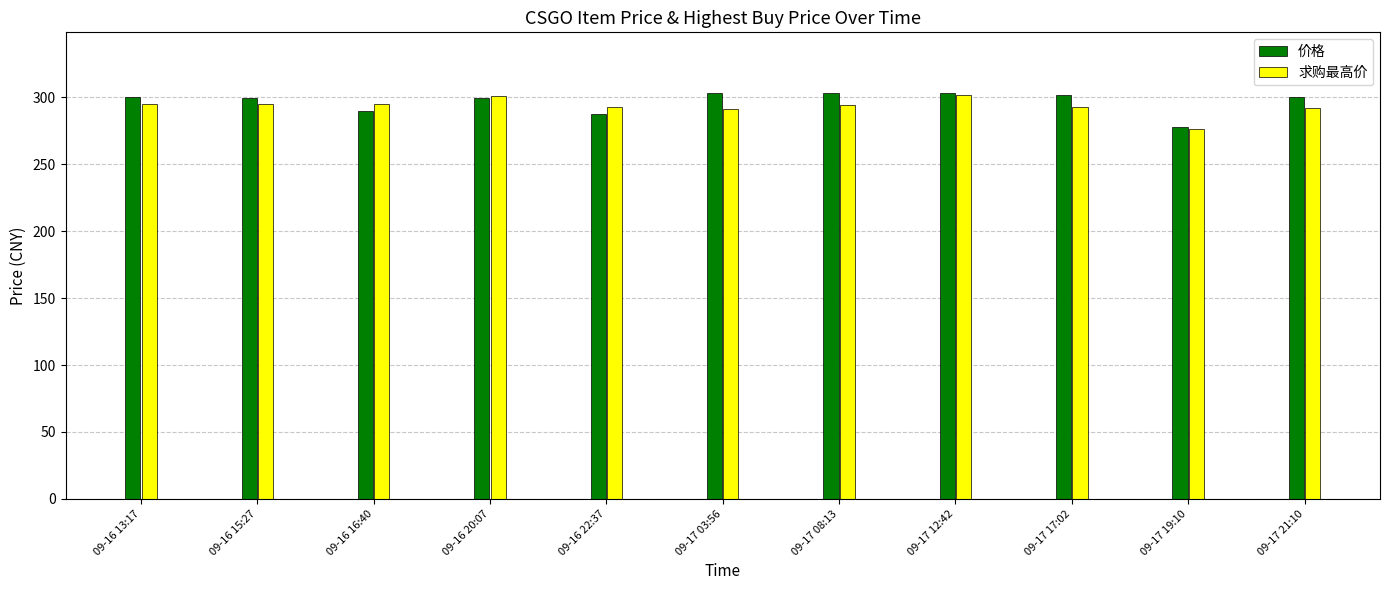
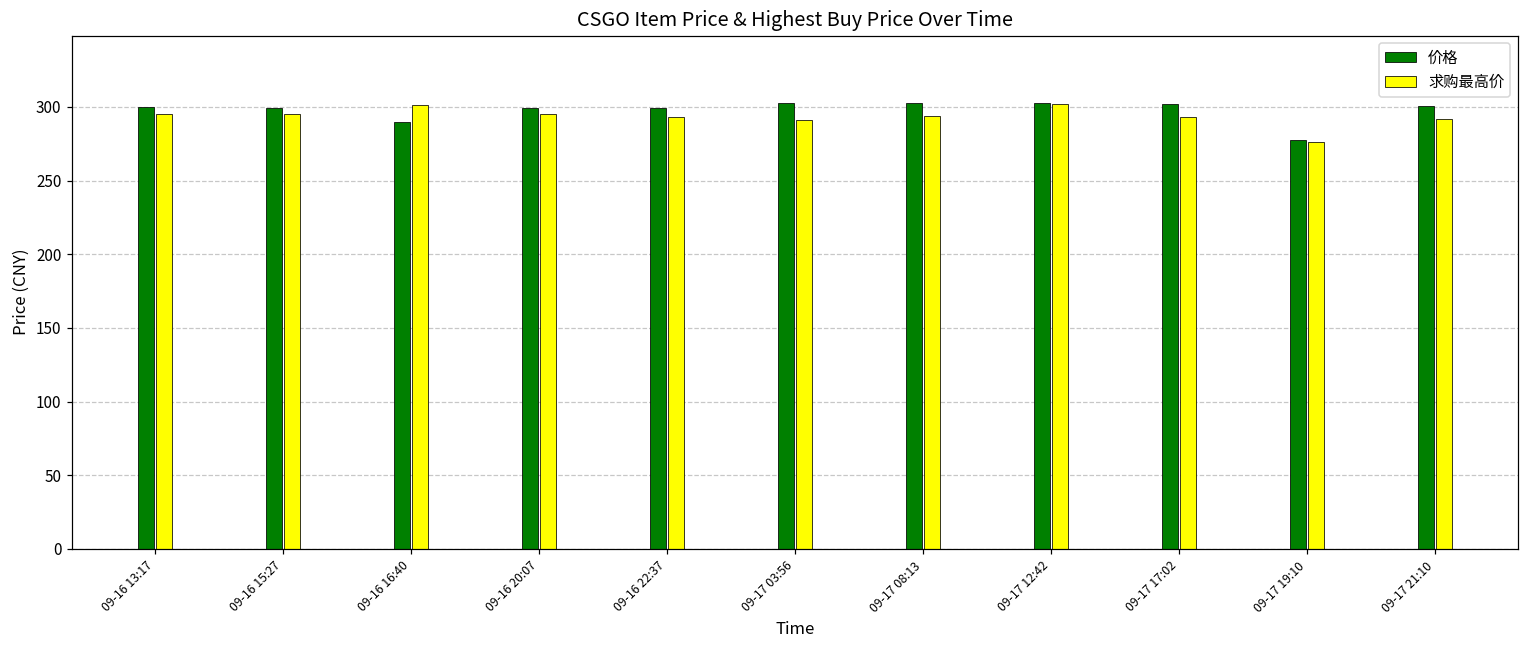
  {
    "价格": {
      "09-16 13:17": 300,
      "09-16 15:27": 300,
      "09-16 16:40": 290,
      "09-16 20:07": 300,
-     "09-16 22:37": 287,
+     "09-16 22:37": 299,
      "09-17 03:56": 303,
      "09-17 08:13": 303,
      "09-17 12:42": 303,
      "09-17 17:02": 302,
      "09-17 19:10": 278,
      "09-17 21:10": 301
    },
    "求购最高价": {
      "09-16 13:17": 295,
      "09-16 15:27": 295,
-     "09-16 16:40": 295,
-     "09-16 20:07": 301,
+     "09-16 16:40": 301,
+     "09-16 20:07": 295,
      "09-16 22:37": 293,
      "09-17 03:56": 291,
      "09-17 08:13": 294,
      "09-17 12:42": 302,
      "09-17 17:02": 293,
      "09-17 19:10": 276,
      "09-17 21:10": 292
    }
  }
